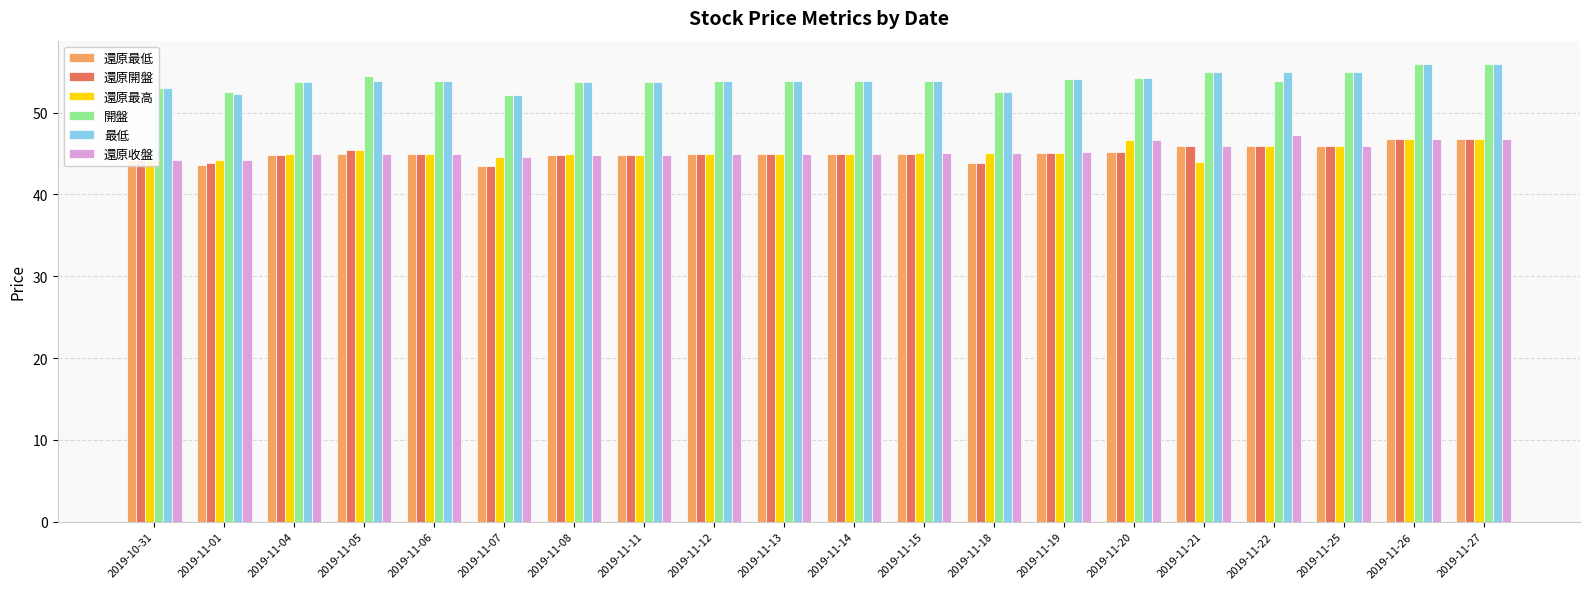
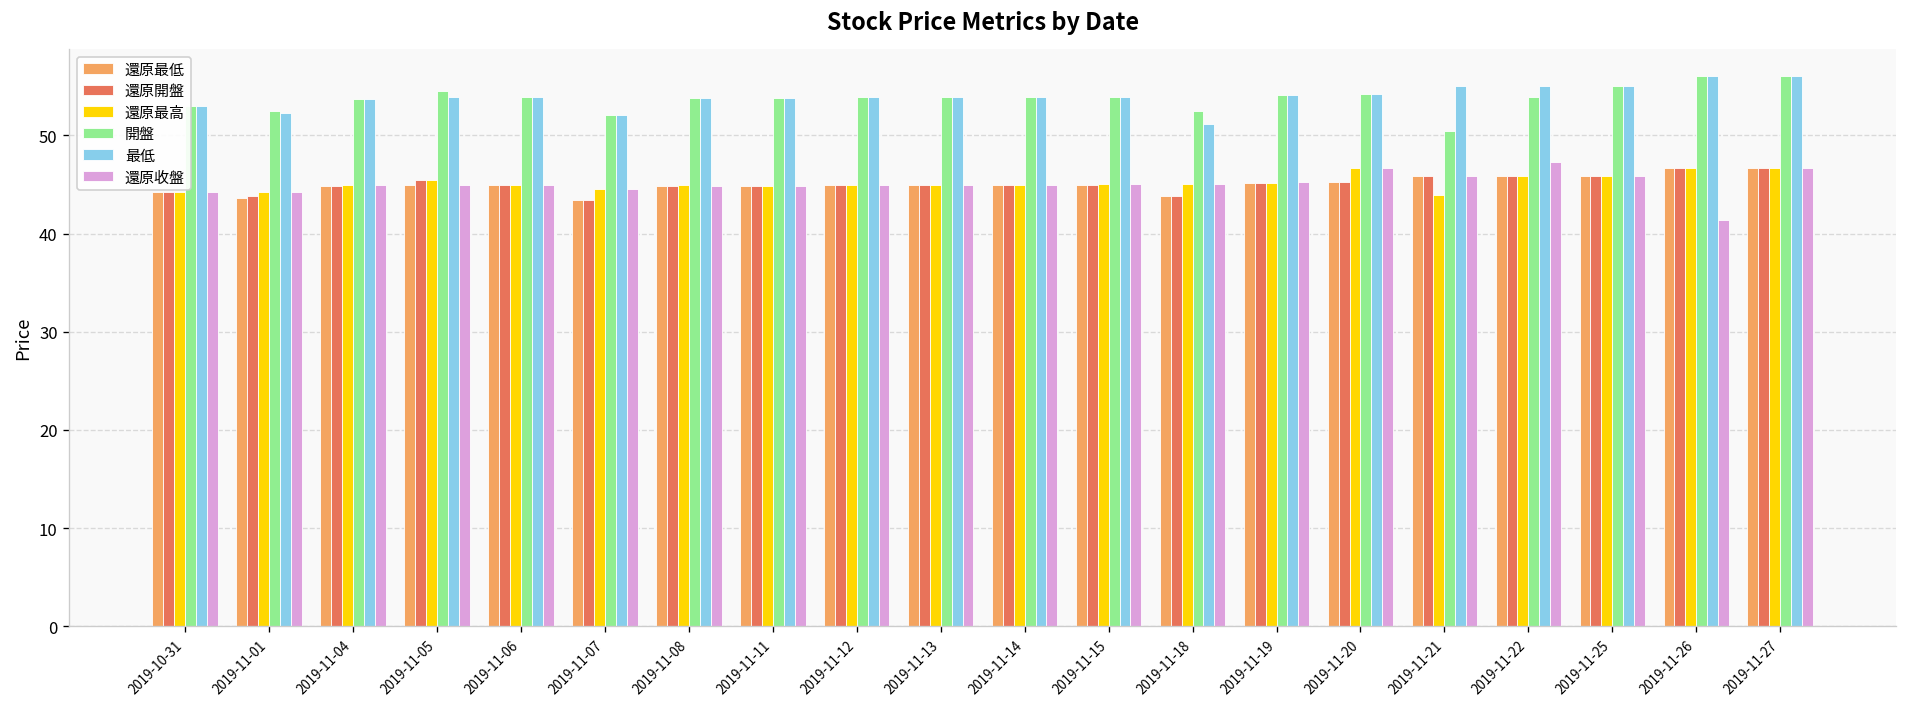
  {
    "還原最高": {
      "2019-11-01": 44,
      "2019-11-04": 45,
      "2019-11-05": 45,
      "2019-11-06": 45,
      "2019-11-07": 45,
      "2019-11-08": 45,
      "2019-11-11": 45,
      "2019-11-12": 45,
      "2019-11-13": 45,
      "2019-11-14": 45,
      "2019-11-15": 45,
      "2019-11-18": 45,
      "2019-11-19": 45,
      "2019-11-20": 47,
      "2019-11-21": 44,
      "2019-11-22": 46,
      "2019-11-25": 46,
      "2019-11-26": 47,
      "2019-11-27": 47
    },
    "開盤": {
      "2019-11-01": 53,
      "2019-11-04": 54,
      "2019-11-05": 55,
      "2019-11-06": 54,
      "2019-11-07": 52,
      "2019-11-08": 54,
      "2019-11-11": 54,
      "2019-11-12": 54,
      "2019-11-13": 54,
      "2019-11-14": 54,
      "2019-11-15": 54,
      "2019-11-18": 53,
      "2019-11-19": 54,
      "2019-11-20": 54,
-     "2019-11-21": 55,
+     "2019-11-21": 50,
      "2019-11-22": 54,
      "2019-11-25": 55,
      "2019-11-26": 56,
      "2019-11-27": 56
    },
    "最低": {
      "2019-10-31": 53,
      "2019-11-01": 52,
      "2019-11-04": 54,
      "2019-11-05": 54,
      "2019-11-06": 54,
      "2019-11-07": 52,
      "2019-11-08": 54,
      "2019-11-11": 54,
      "2019-11-12": 54,
      "2019-11-13": 54,
      "2019-11-14": 54,
      "2019-11-15": 54,
-     "2019-11-18": 53,
+     "2019-11-18": 51,
      "2019-11-19": 54,
      "2019-11-20": 54,
      "2019-11-21": 55,
      "2019-11-22": 55,
      "2019-11-25": 55,
      "2019-11-26": 56,
      "2019-11-27": 56
    },
    "還原收盤": {
      "2019-10-31": 44,
      "2019-11-01": 44,
      "2019-11-04": 45,
      "2019-11-05": 45,
      "2019-11-06": 45,
      "2019-11-07": 45,
      "2019-11-08": 45,
      "2019-11-11": 45,
      "2019-11-12": 45,
      "2019-11-13": 45,
      "2019-11-14": 45,
      "2019-11-15": 45,
      "2019-11-18": 45,
      "2019-11-19": 45,
      "2019-11-20": 47,
      "2019-11-21": 46,
      "2019-11-22": 47,
      "2019-11-25": 46,
-     "2019-11-26": 47,
+     "2019-11-26": 41,
      "2019-11-27": 47
    }
  }
